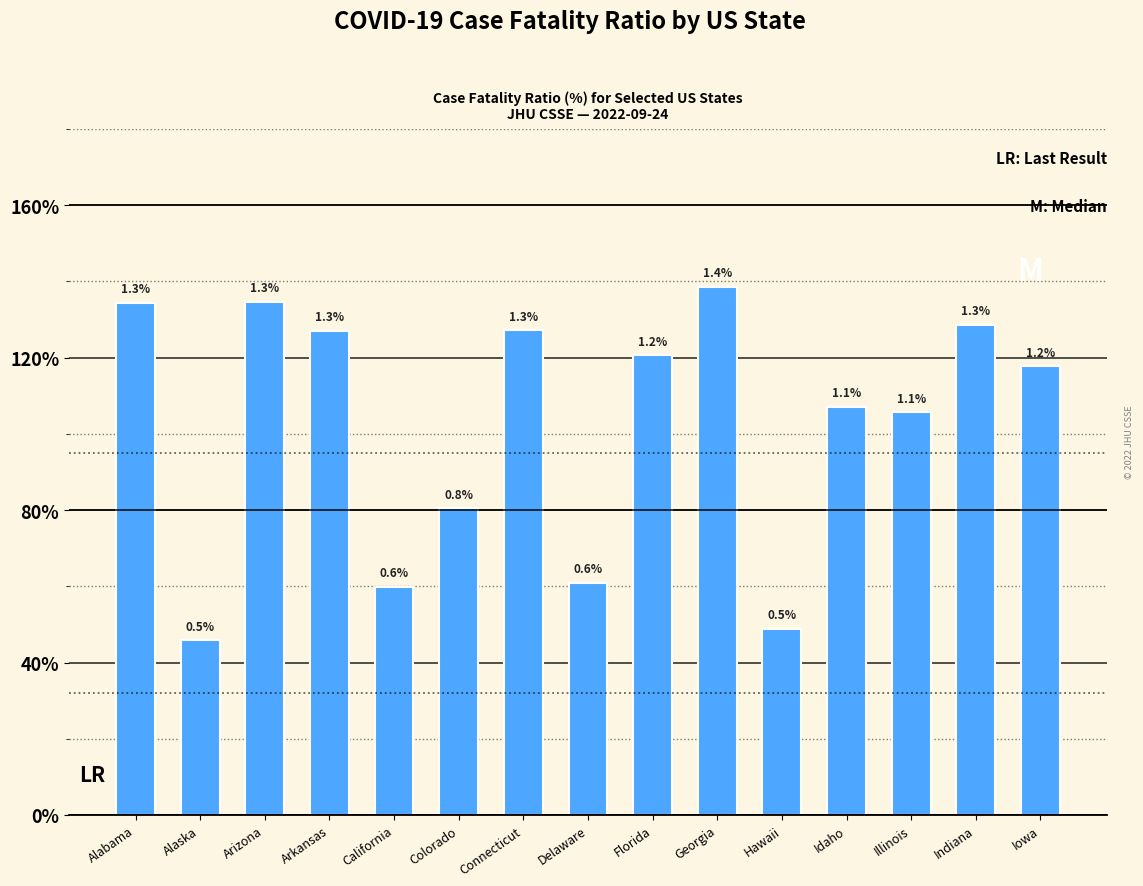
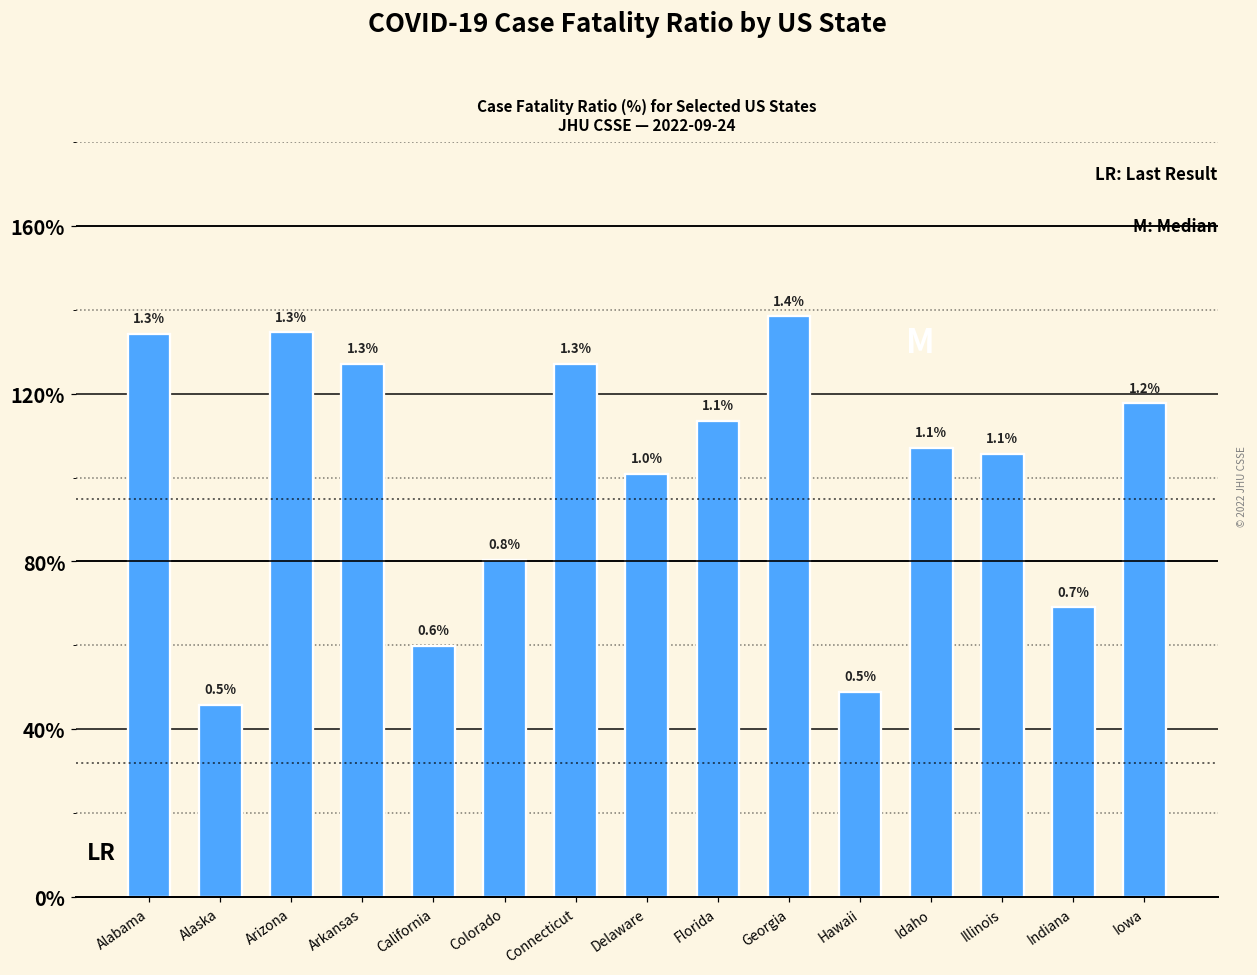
  {
    "Alabama": "1.3%",
    "Alaska": "0.5%",
    "Arizona": "1.3%",
    "Arkansas": "1.3%",
    "California": "0.6%",
    "Colorado": "0.8%",
    "Connecticut": "1.3%",
-   "Delaware": "0.6%",
-   "Florida": "1.2%",
+   "Delaware": "1.0%",
+   "Florida": "1.1%",
    "Georgia": "1.4%",
    "Hawaii": "0.5%",
    "Idaho": "1.1%",
    "Illinois": "1.1%",
-   "Indiana": "1.3%",
+   "Indiana": "0.7%",
    "Iowa": "1.2%"
  }
